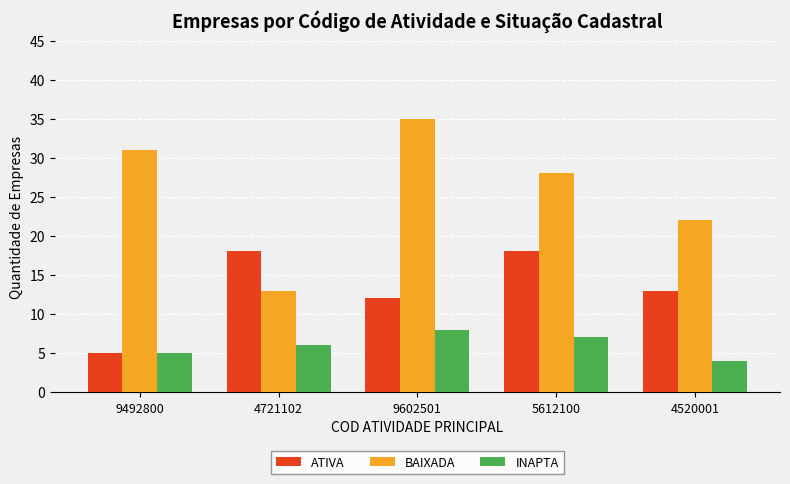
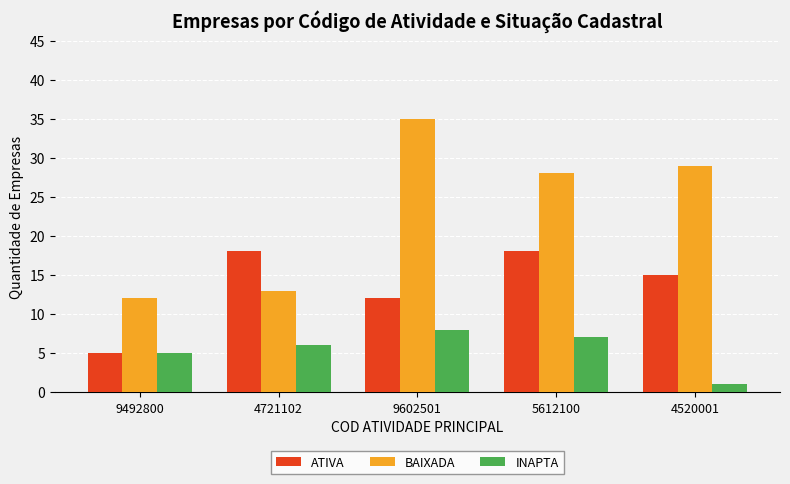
  {
    "ATIVA": {
      "9492800": 5,
      "4721102": 18,
      "9602501": 12,
      "5612100": 18,
-     "4520001": 13
+     "4520001": 15
    },
    "BAIXADA": {
-     "9492800": 31,
+     "9492800": 12,
      "4721102": 13,
      "9602501": 35,
      "5612100": 28,
-     "4520001": 22
+     "4520001": 29
    },
    "INAPTA": {
      "9492800": 5,
      "4721102": 6,
      "9602501": 8,
      "5612100": 7,
-     "4520001": 4
+     "4520001": 1
    }
  }
